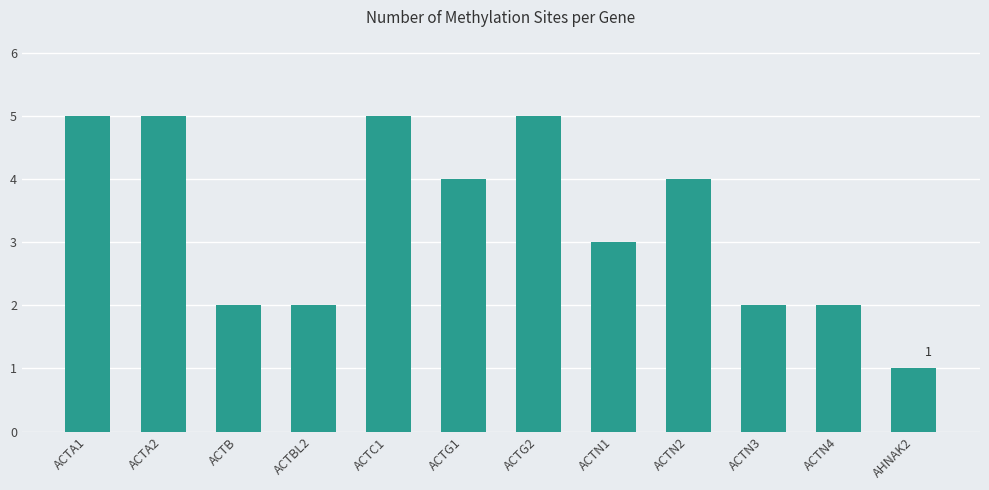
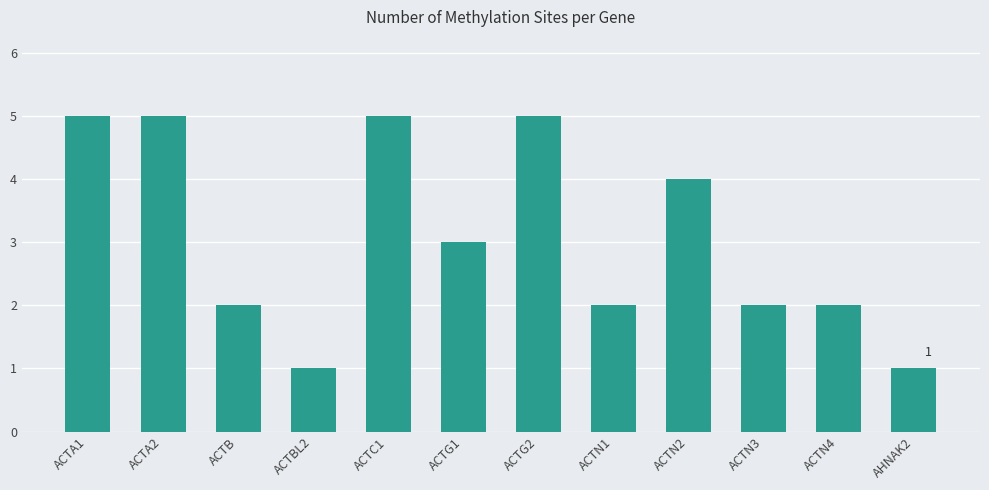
  {
    "ACTA1": 5,
    "ACTA2": 5,
    "ACTB": 2,
-   "ACTBL2": 2,
+   "ACTBL2": 1,
    "ACTC1": 5,
-   "ACTG1": 4,
+   "ACTG1": 3,
    "ACTG2": 5,
-   "ACTN1": 3,
+   "ACTN1": 2,
    "ACTN2": 4,
    "ACTN3": 2,
    "ACTN4": 2
  }
